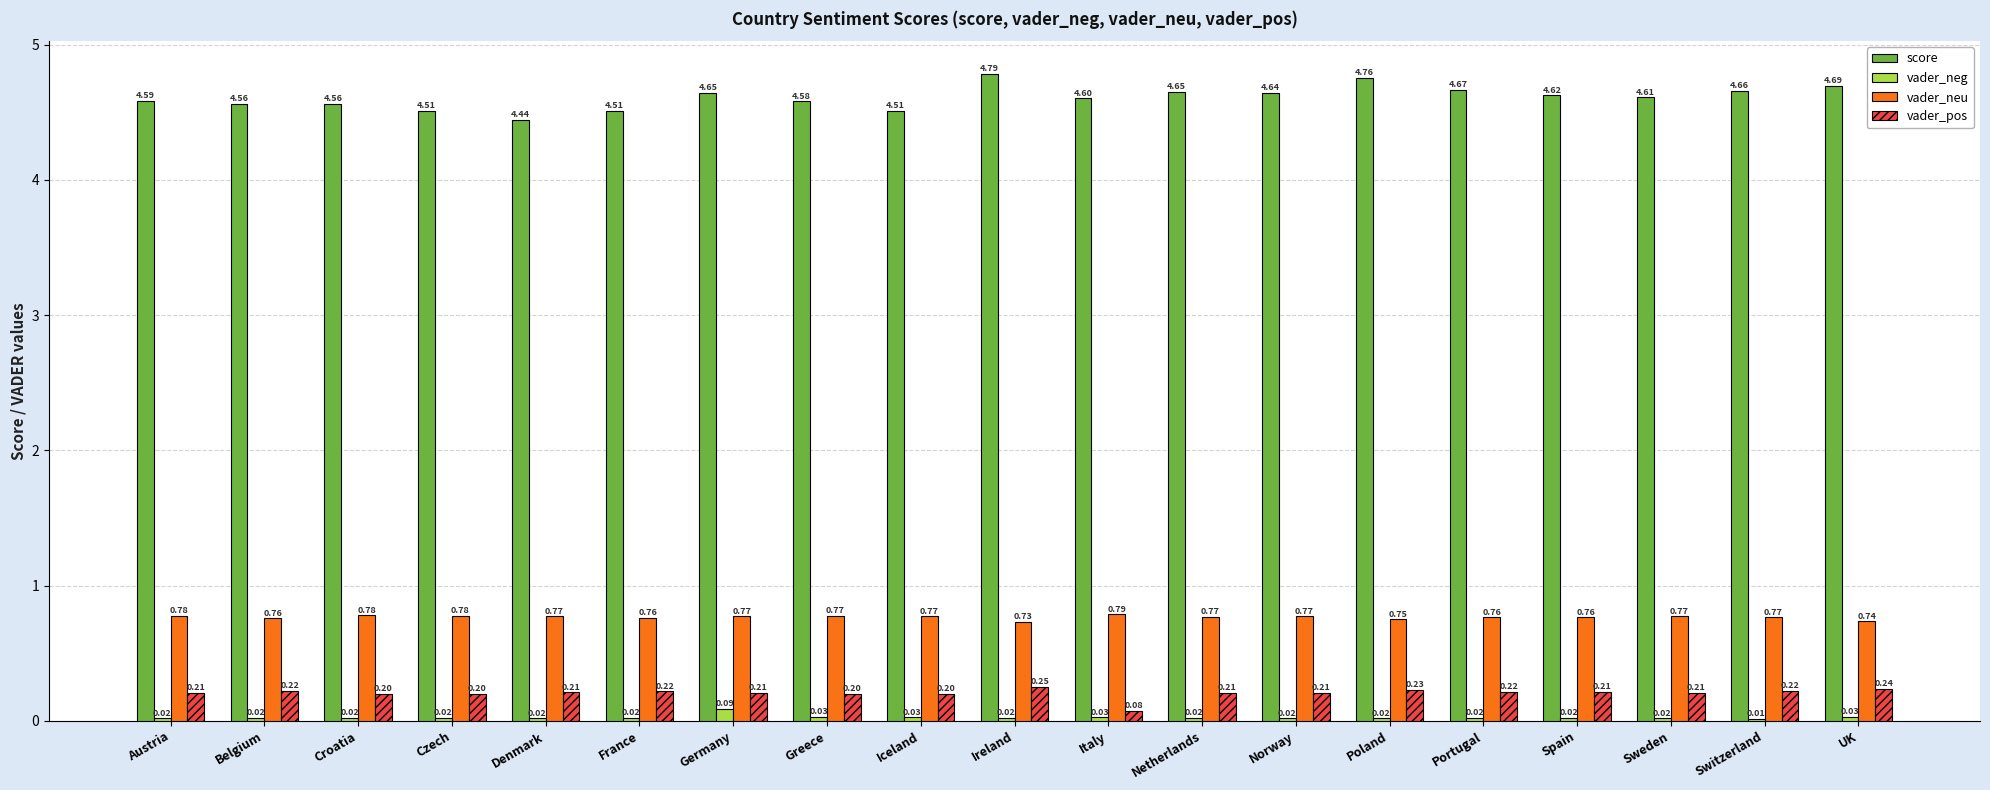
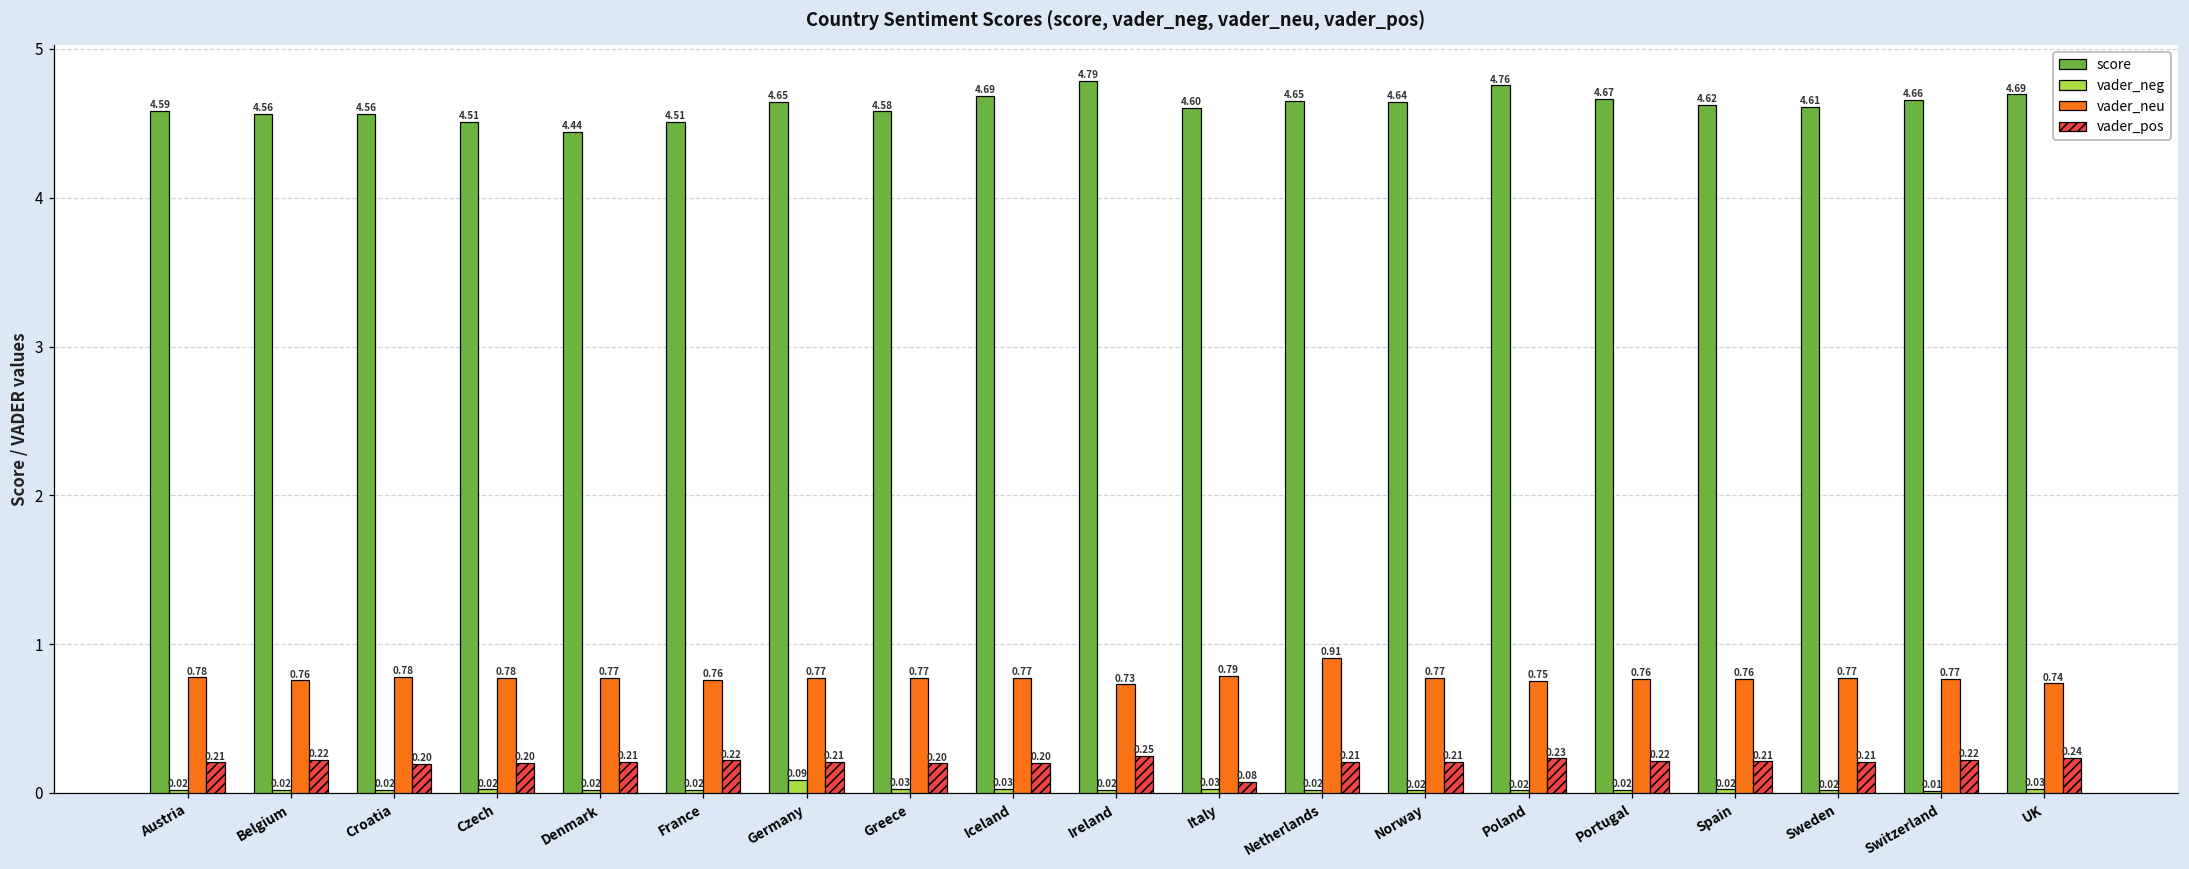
  {
    "score": {
      "Austria": 4.59,
      "Belgium": 4.56,
      "Croatia": 4.56,
      "Czech": 4.51,
      "Denmark": 4.44,
      "France": 4.51,
      "Germany": 4.65,
      "Greece": 4.58,
-     "Iceland": 4.51,
+     "Iceland": 4.69,
      "Ireland": 4.79,
      "Italy": 4.60,
      "Netherlands": 4.65,
      "Norway": 4.64,
      "Poland": 4.76,
      "Portugal": 4.67,
      "Spain": 4.62,
      "Sweden": 4.61,
      "Switzerland": 4.66,
      "UK": 4.69
    },
    "vader_neg": {
      "Austria": 0.02,
      "Belgium": 0.02,
      "Croatia": 0.02,
      "Czech": 0.02,
      "Denmark": 0.02,
      "France": 0.02,
      "Germany": 0.09,
      "Greece": 0.03,
      "Iceland": 0.03,
      "Ireland": 0.02,
      "Italy": 0.03,
      "Netherlands": 0.02,
      "Norway": 0.02,
      "Poland": 0.02,
      "Portugal": 0.02,
      "Spain": 0.02,
      "Sweden": 0.02,
      "Switzerland": 0.01,
      "UK": 0.03
    },
    "vader_neu": {
      "Austria": 0.78,
      "Belgium": 0.76,
      "Croatia": 0.78,
      "Czech": 0.78,
      "Denmark": 0.77,
      "France": 0.76,
      "Germany": 0.77,
      "Greece": 0.77,
      "Iceland": 0.77,
      "Ireland": 0.73,
      "Italy": 0.79,
-     "Netherlands": 0.77,
+     "Netherlands": 0.91,
      "Norway": 0.77,
      "Poland": 0.75,
      "Portugal": 0.76,
      "Spain": 0.76,
      "Sweden": 0.77,
      "Switzerland": 0.77,
      "UK": 0.74
    },
    "vader_pos": {
      "Austria": 0.21,
      "Belgium": 0.22,
      "Croatia": 0.20,
      "Czech": 0.20,
      "Denmark": 0.21,
      "France": 0.22,
      "Germany": 0.21,
      "Greece": 0.20,
      "Iceland": 0.20,
      "Ireland": 0.25,
      "Italy": 0.08,
      "Netherlands": 0.21,
      "Norway": 0.21,
      "Poland": 0.23,
      "Portugal": 0.22,
      "Spain": 0.21,
      "Sweden": 0.21,
      "Switzerland": 0.22,
      "UK": 0.24
    }
  }
